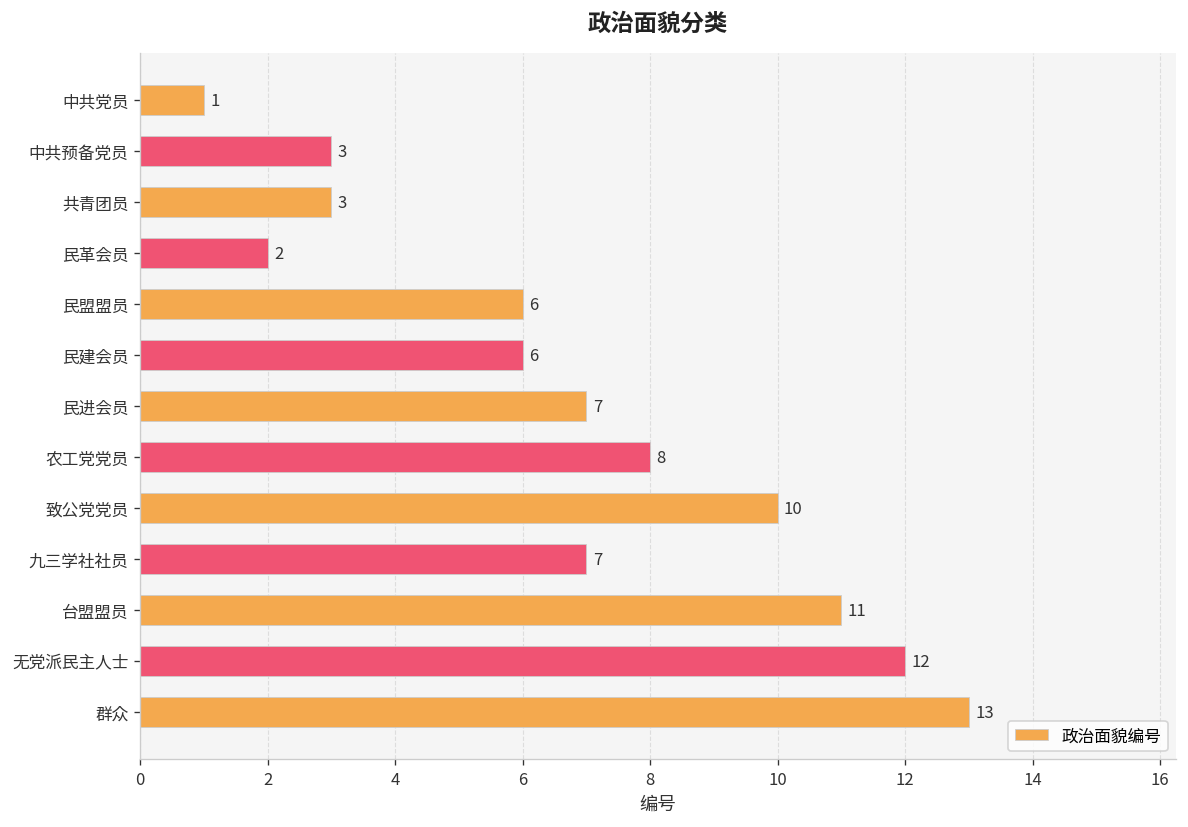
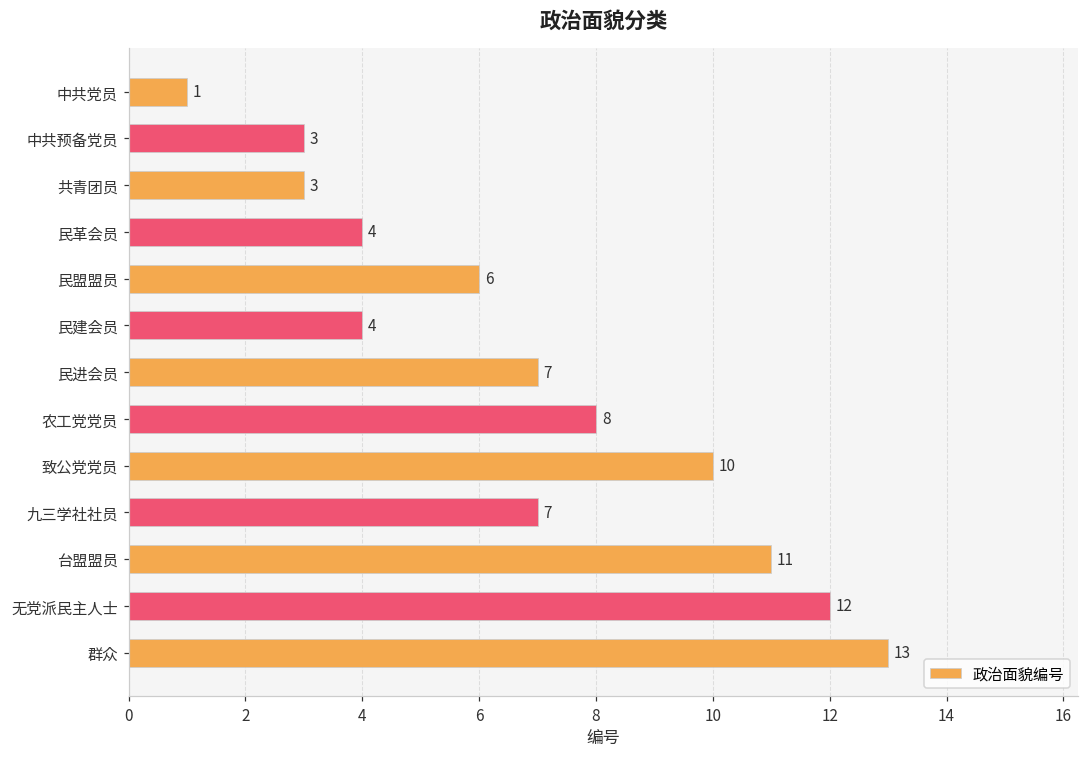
  {
    "中共党员": 1,
    "中共预备党员": 3,
    "共青团员": 3,
-   "民革会员": 2,
+   "民革会员": 4,
    "民盟盟员": 6,
-   "民建会员": 6,
+   "民建会员": 4,
    "民进会员": 7,
    "农工党党员": 8,
    "致公党党员": 10,
    "九三学社社员": 7,
    "台盟盟员": 11,
    "无党派民主人士": 12,
    "群众": 13
  }
